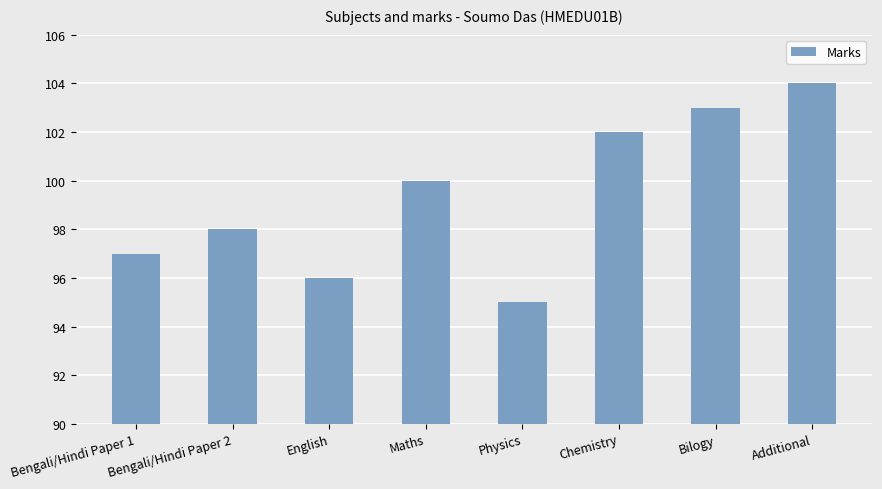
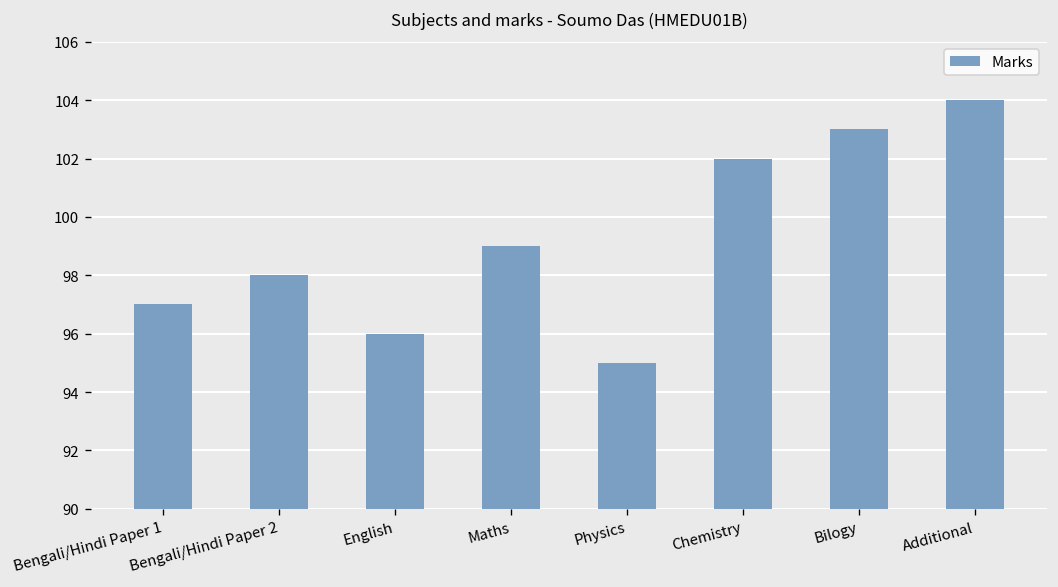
  {
    "Bengali/Hindi Paper 1": 97,
    "Bengali/Hindi Paper 2": 98,
    "English": 96,
-   "Maths": 100,
+   "Maths": 99,
    "Physics": 95,
    "Chemistry": 102,
    "Bilogy": 103,
    "Additional": 104
  }
